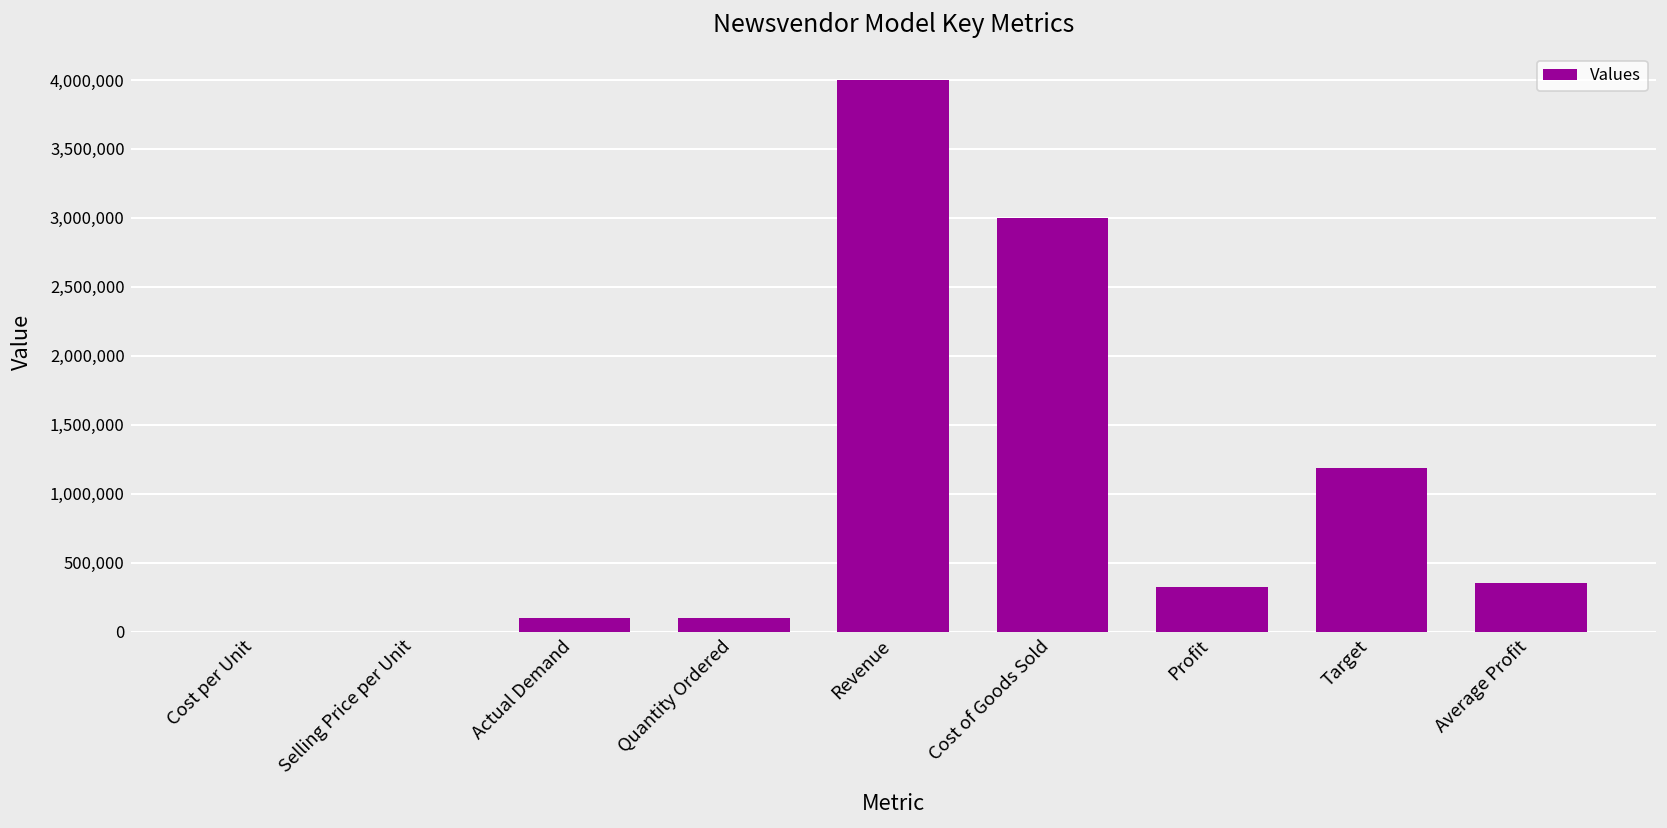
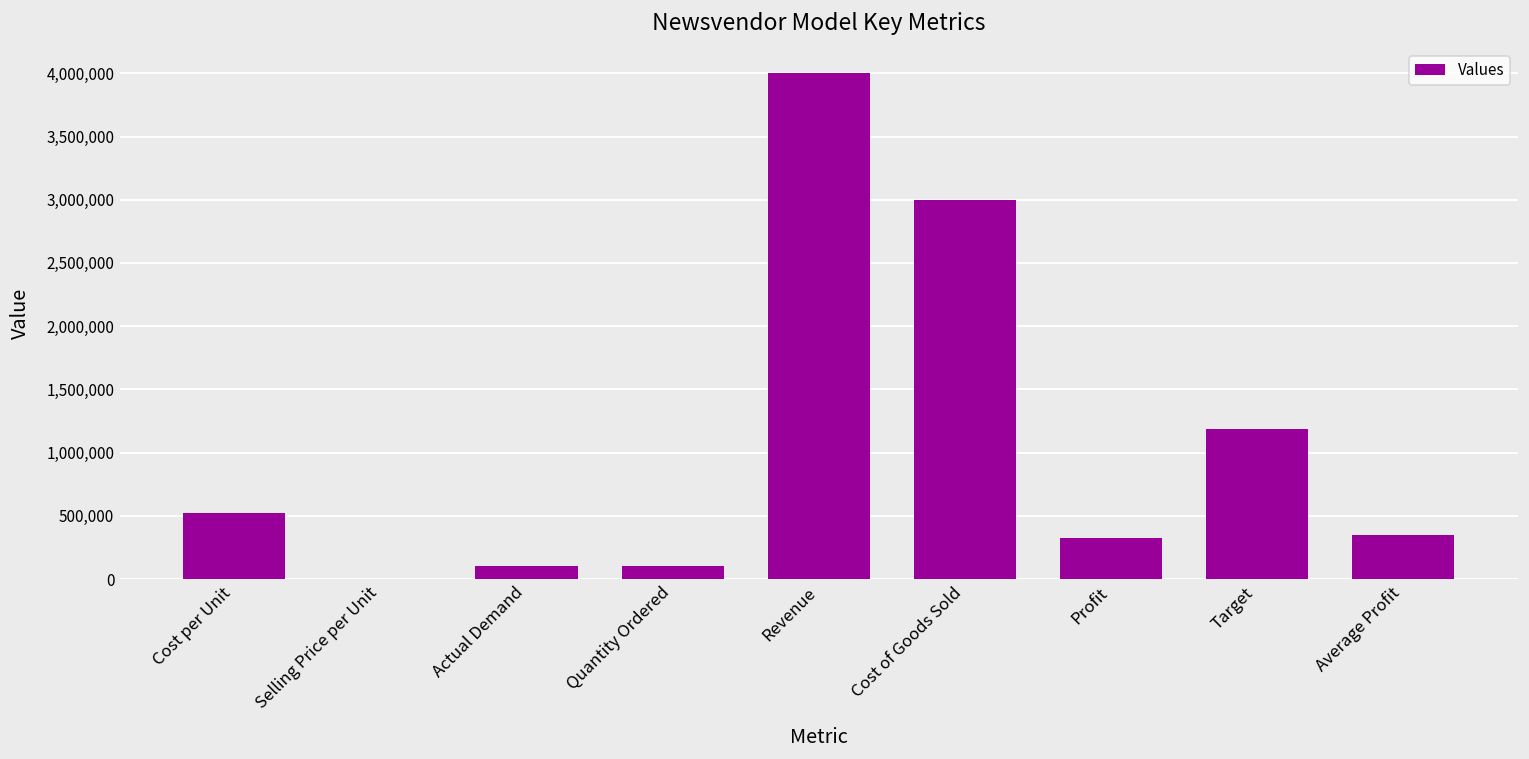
  {
-   "Cost per Unit": "0",
+   "Cost per Unit": "520,000",
    "Actual Demand": "100,000",
    "Quantity Ordered": "100,000",
    "Revenue": "4,000,000",
    "Cost of Goods Sold": "3,000,000",
    "Profit": "320,000",
    "Target": "1,190,000",
    "Average Profit": "350,000"
  }
